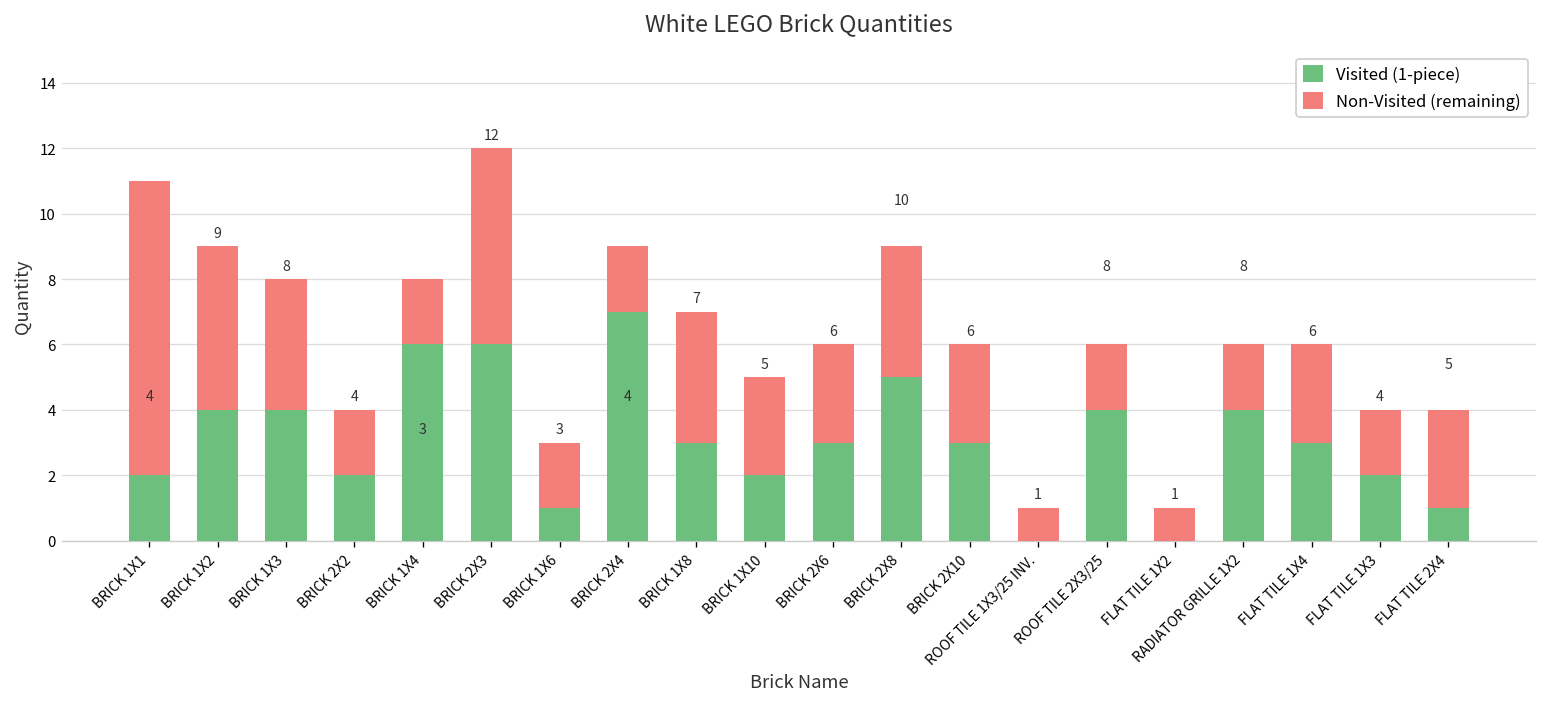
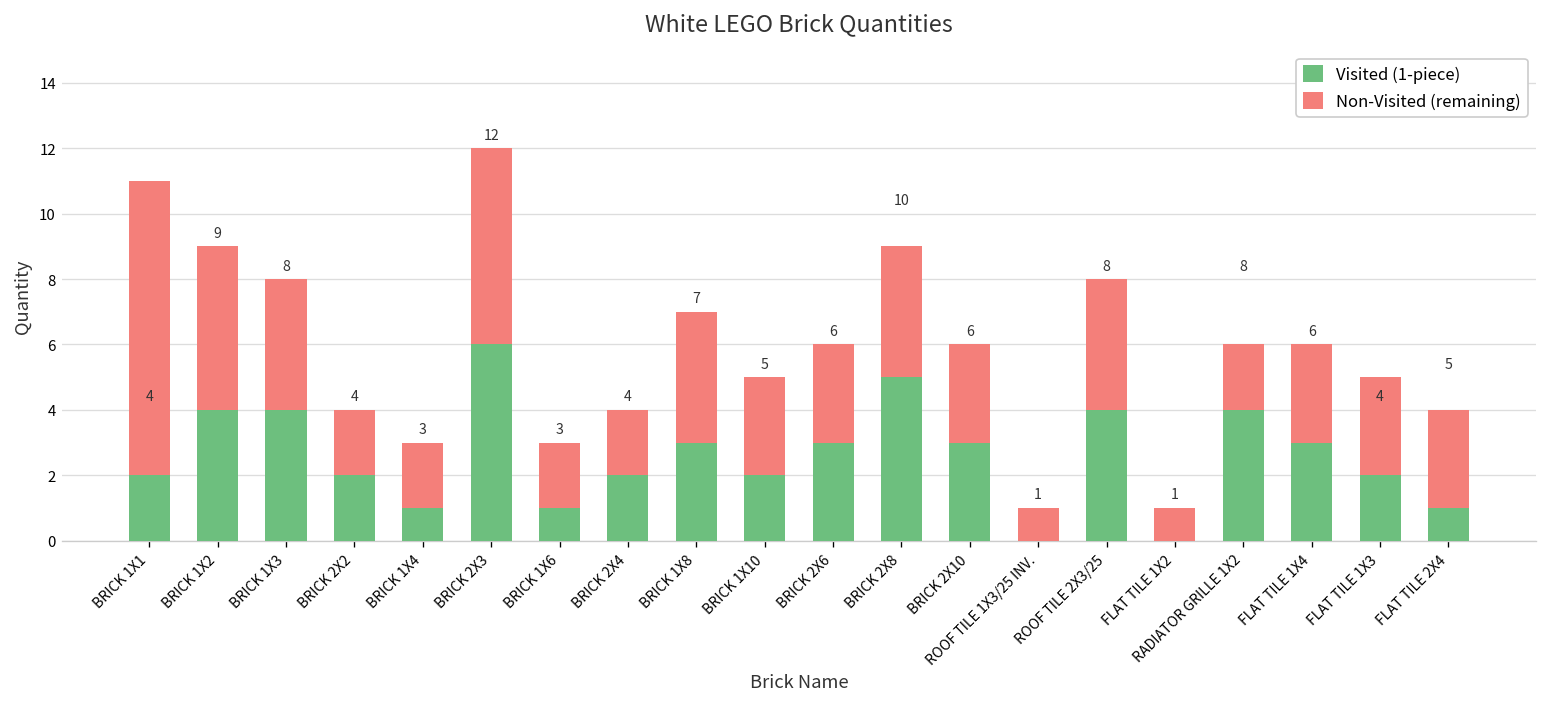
  {
    "Visited (1-piece)": {
      "BRICK 1X1": 2,
      "BRICK 1X2": 4,
      "BRICK 1X3": 4,
      "BRICK 2X2": 2,
-     "BRICK 1X4": 6,
+     "BRICK 1X4": 1,
      "BRICK 2X3": 6,
      "BRICK 1X6": 1,
-     "BRICK 2X4": 7,
+     "BRICK 2X4": 2,
      "BRICK 1X8": 3,
      "BRICK 1X10": 2,
      "BRICK 2X6": 3,
      "BRICK 2X8": 5,
      "BRICK 2X10": 3,
      "ROOF TILE 1X3/25 INV.": 0,
      "ROOF TILE 2X3/25": 4,
      "FLAT TILE 1X2": 0,
      "RADIATOR GRILLE 1X2": 4,
      "FLAT TILE 1X4": 3,
      "FLAT TILE 1X3": 2,
      "FLAT TILE 2X4": 1
    },
    "Non-Visited (remaining)": {
      "BRICK 1X4": 2,
      "BRICK 2X4": 2,
      "BRICK 2X8": 4,
-     "ROOF TILE 2X3/25": 2,
+     "ROOF TILE 2X3/25": 4,
      "RADIATOR GRILLE 1X2": 2,
-     "FLAT TILE 1X3": 2,
+     "FLAT TILE 1X3": 3,
      "FLAT TILE 2X4": 3
    }
  }
